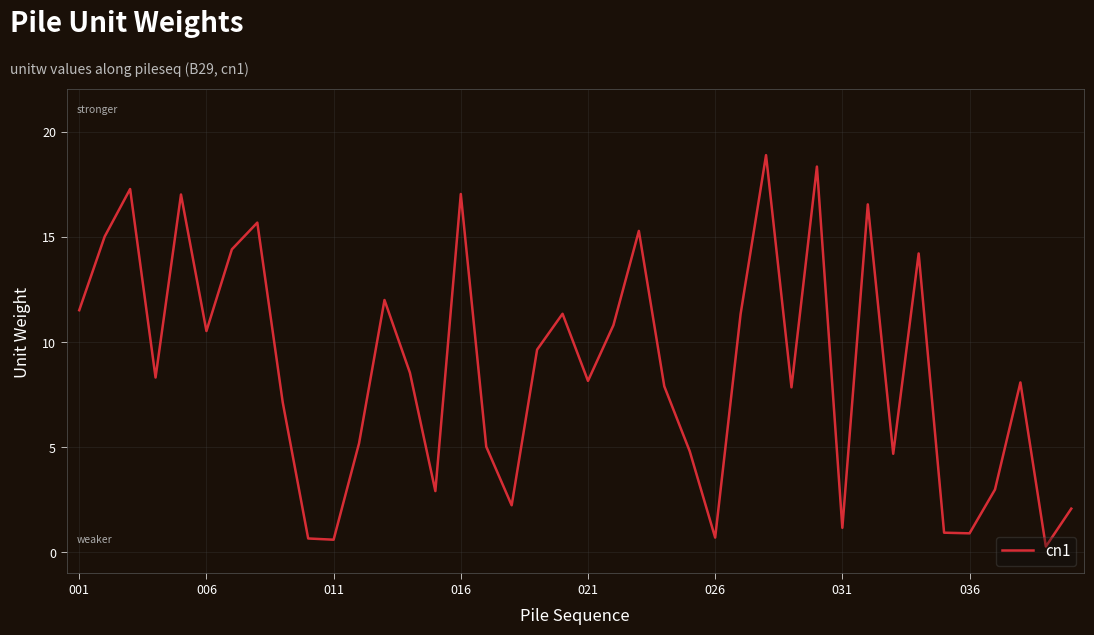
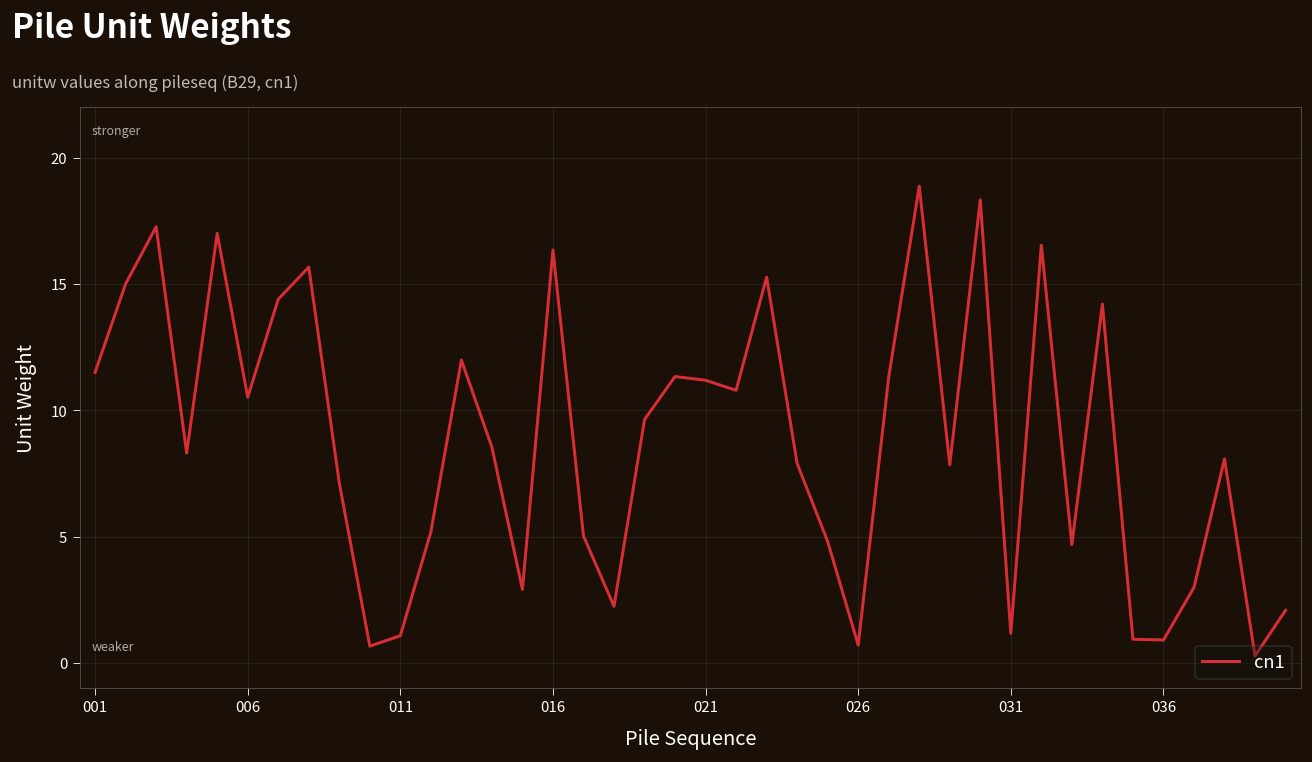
  {
    "001": 11.5,
    "006": 10.5,
-   "011": 0.6,
-   "016": 17.0,
-   "021": 8.2,
+   "011": 1.1,
+   "016": 16.4,
+   "021": 11.2,
    "026": 0.7,
    "031": 1.2,
    "036": 0.9
  }
